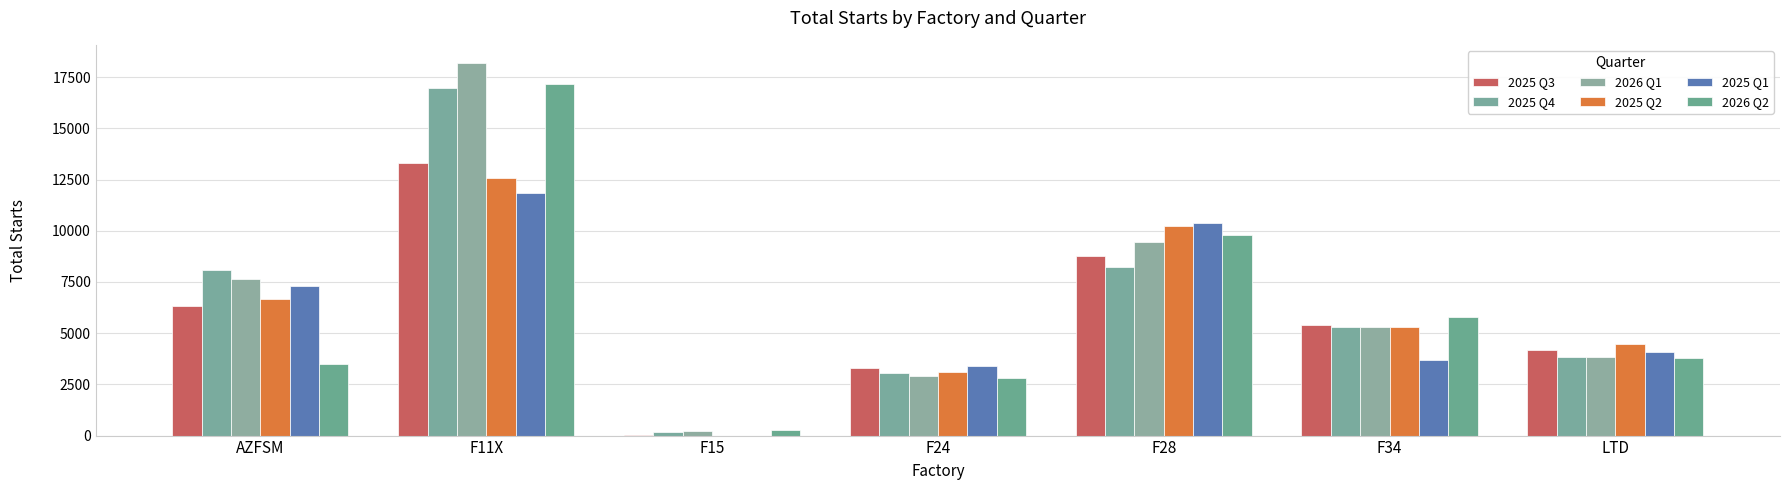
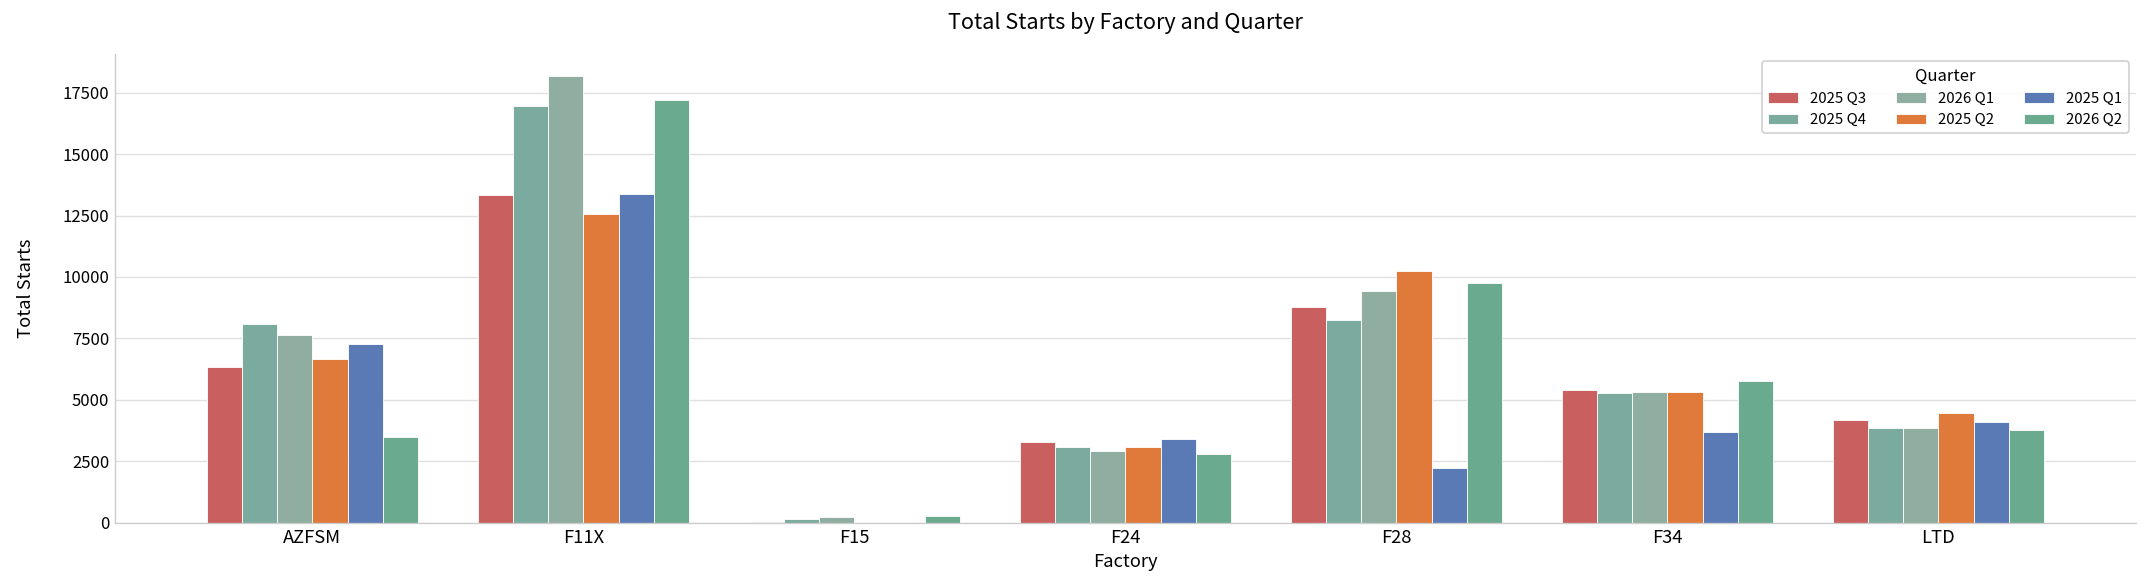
  {
    "2025 Q1": {
      "AZFSM": 7300,
-     "F11X": 11900,
+     "F11X": 13400,
      "F15": 0,
      "F24": 3400,
-     "F28": 10400,
+     "F28": 2200,
      "F34": 3700,
      "LTD": 4100
    }
  }
